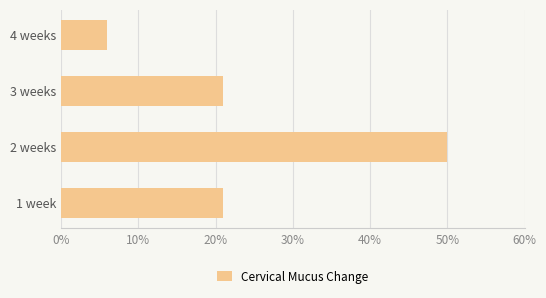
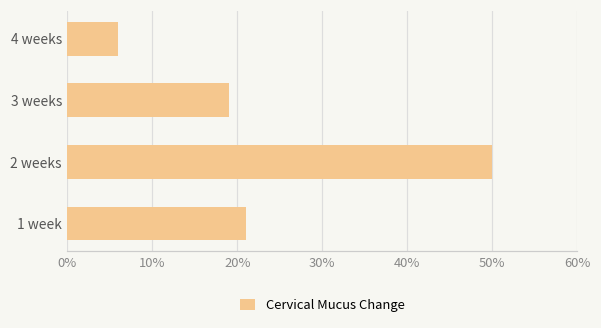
  {
    "4 weeks": "6%",
-   "3 weeks": "21%",
+   "3 weeks": "19%",
    "2 weeks": "50%",
    "1 week": "21%"
  }
